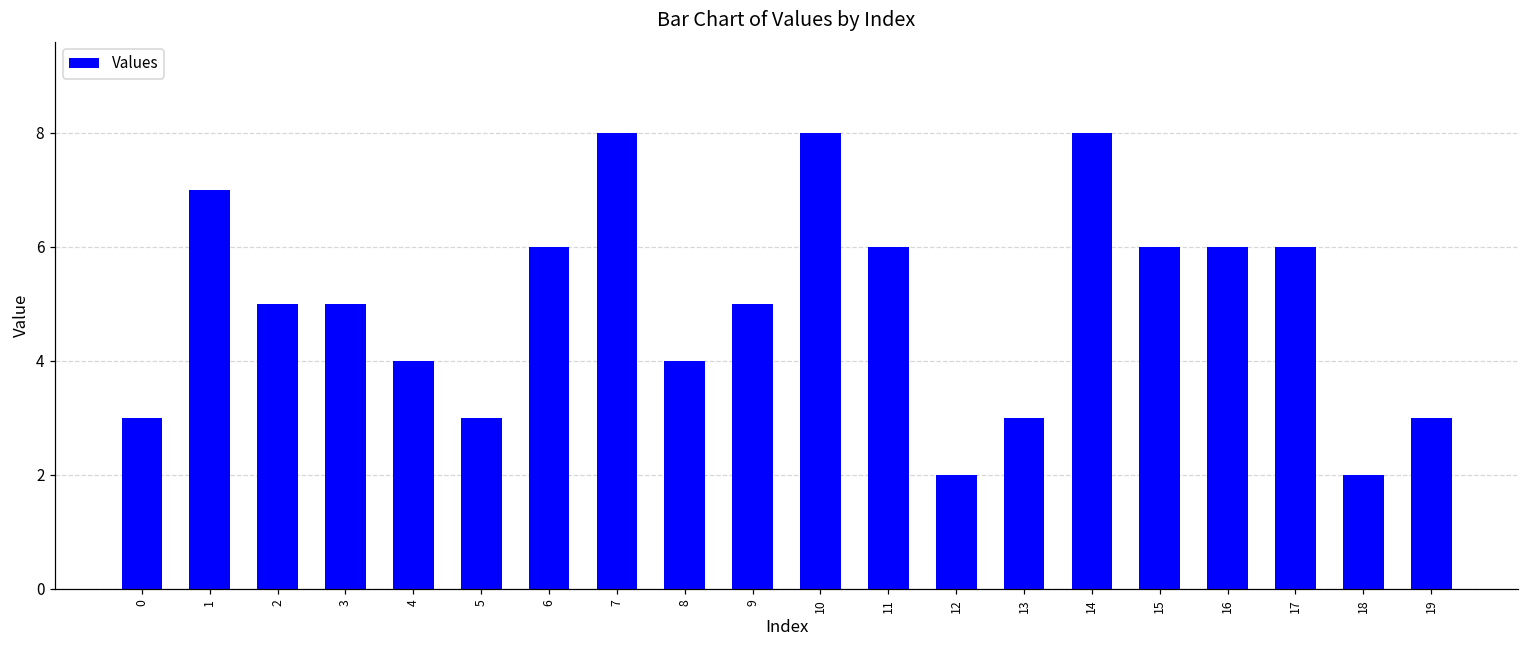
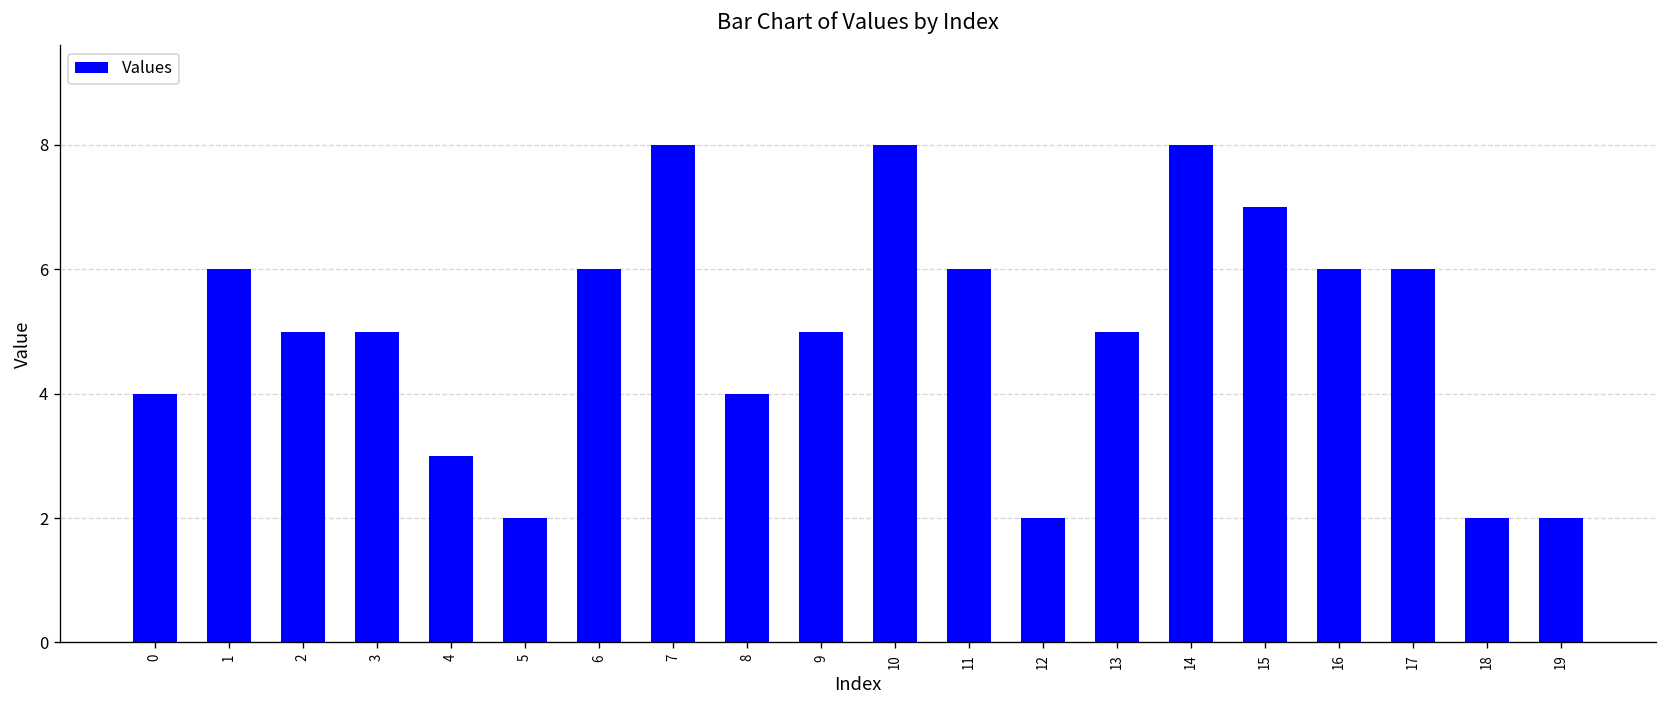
  {
-   "0": 3,
-   "1": 7,
+   "0": 4,
+   "1": 6,
    "2": 5,
    "3": 5,
-   "4": 4,
-   "5": 3,
+   "4": 3,
+   "5": 2,
    "6": 6,
    "7": 8,
    "8": 4,
    "9": 5,
    "10": 8,
    "11": 6,
    "12": 2,
-   "13": 3,
+   "13": 5,
    "14": 8,
-   "15": 6,
+   "15": 7,
    "16": 6,
    "17": 6,
    "18": 2,
-   "19": 3
+   "19": 2
  }
